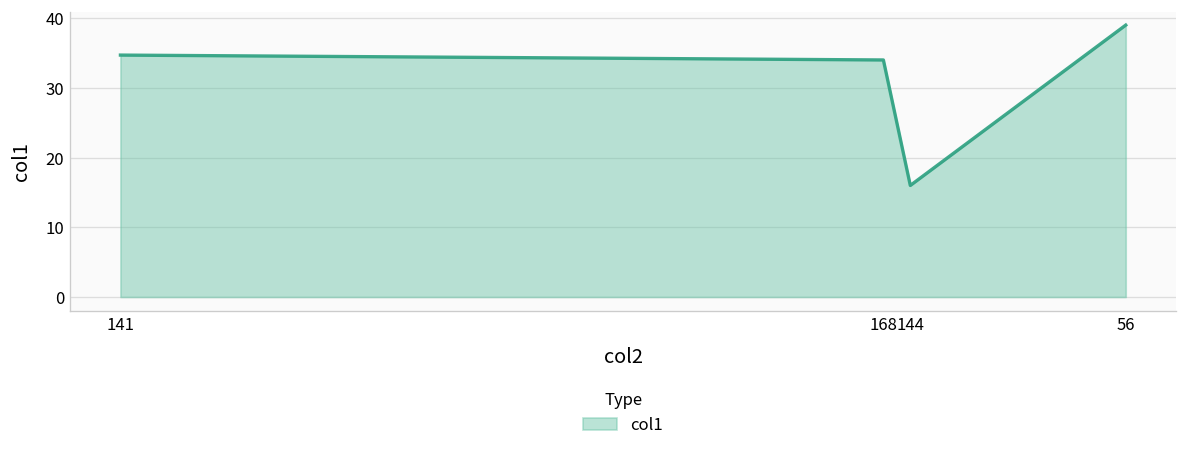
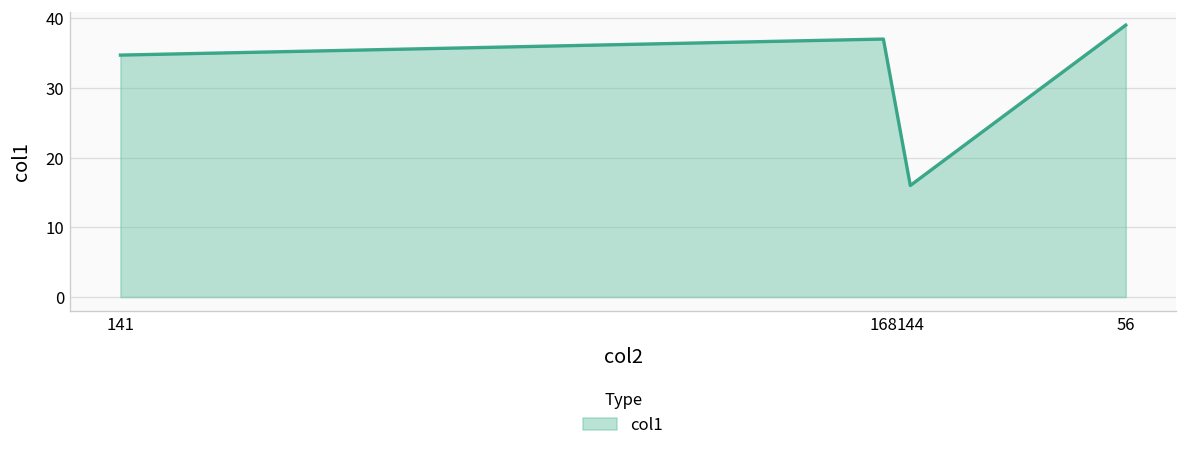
  {
    "141": 35,
-   "168": 34,
+   "168": 37,
    "144": 16,
    "56": 39
  }
